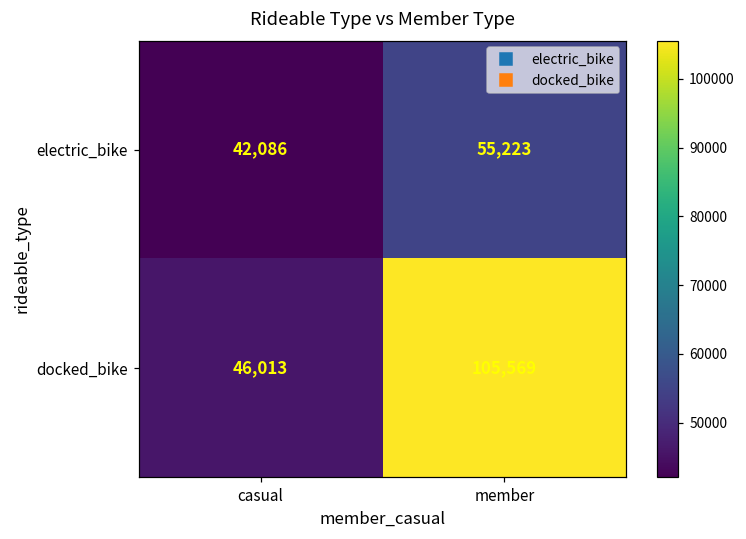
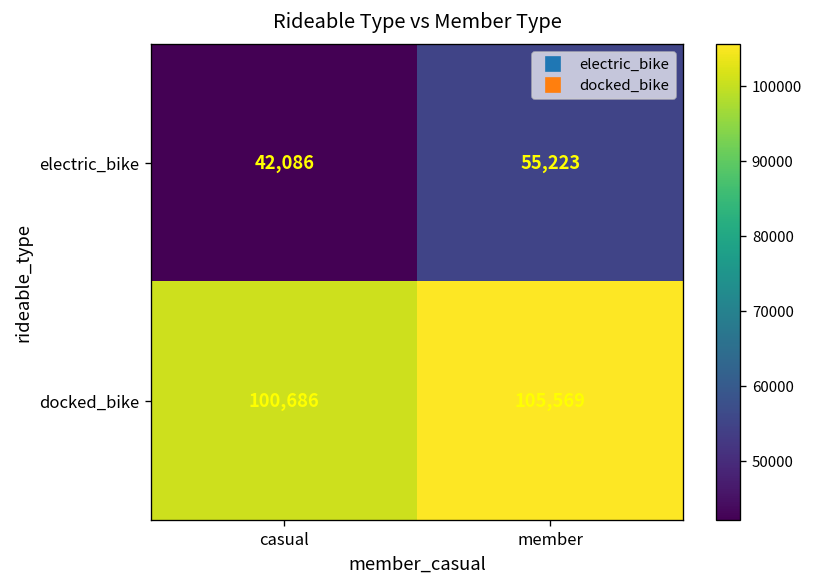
  {
    "electric_bike": {
      "casual": "42,086",
      "member": "55,223"
    },
    "docked_bike": {
-     "casual": "46,013"
+     "casual": "100,686"
    }
  }
